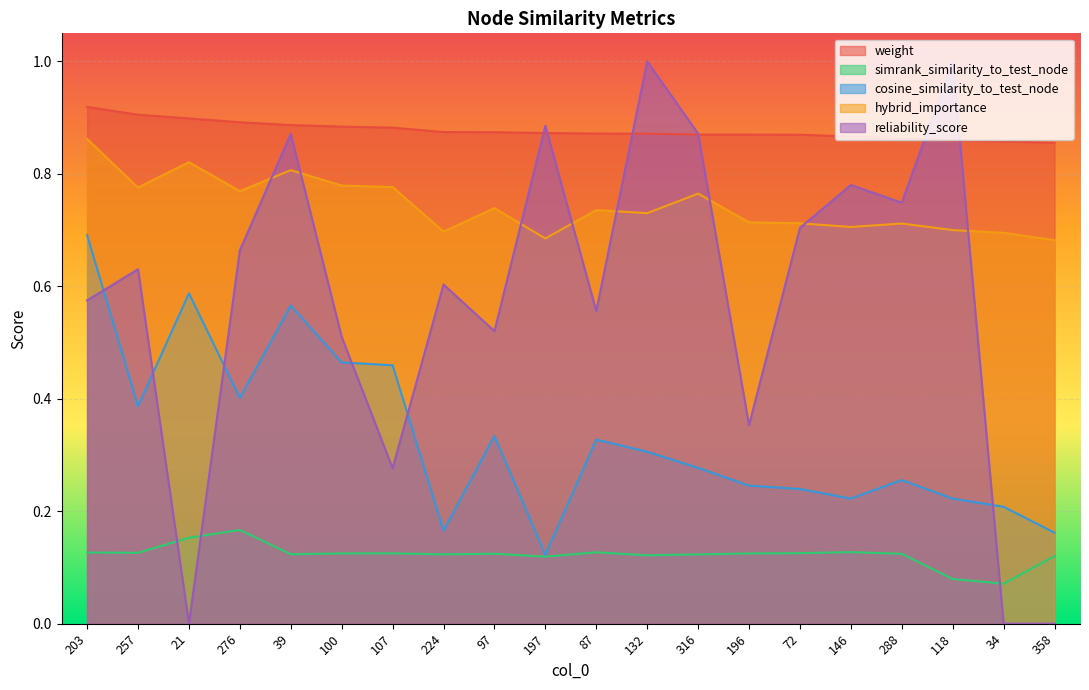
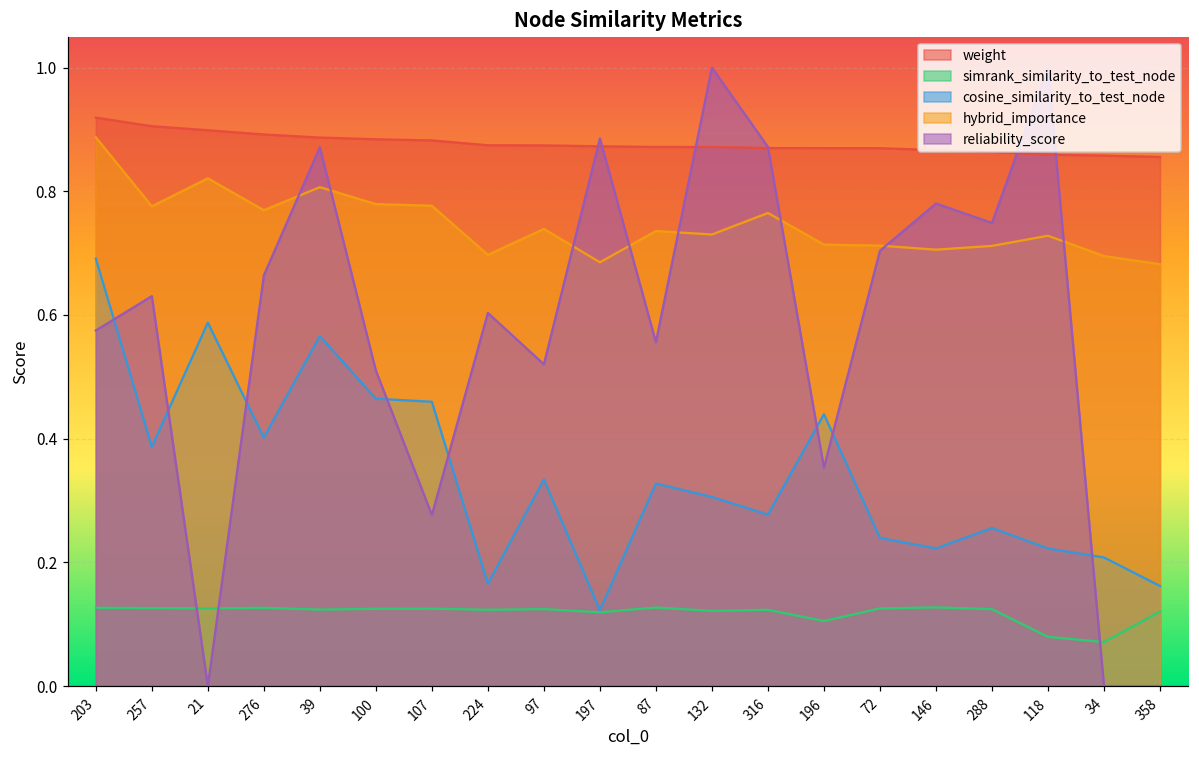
  {
    "weight": {
      "203": 0.92,
      "257": 0.91,
      "21": 0.90,
      "276": 0.89,
      "39": 0.89,
      "100": 0.88,
      "107": 0.88,
      "224": 0.87,
      "97": 0.87,
      "197": 0.87,
      "87": 0.87,
      "132": 0.87,
      "196": 0.87,
      "72": 0.87,
      "118": 0.86,
      "34": 0.86,
      "358": 0.86
    },
    "simrank_similarity_to_test_node": {
      "203": 0.13,
      "257": 0.13,
-     "21": 0.15,
-     "276": 0.17,
+     "21": 0.13,
+     "276": 0.13,
      "39": 0.12,
      "100": 0.12,
      "107": 0.13,
      "224": 0.12,
      "97": 0.12,
      "87": 0.13,
      "132": 0.12,
      "316": 0.12,
-     "196": 0.12,
+     "196": 0.11,
      "72": 0.13,
      "146": 0.13,
      "288": 0.12,
      "118": 0.08,
      "34": 0.07,
      "358": 0.12
    },
    "cosine_similarity_to_test_node": {
      "203": 0.69,
      "257": 0.39,
      "21": 0.59,
      "276": 0.40,
      "39": 0.57,
      "100": 0.46,
      "107": 0.46,
      "224": 0.17,
      "97": 0.33,
      "87": 0.33,
      "132": 0.31,
      "316": 0.28,
-     "196": 0.25,
+     "196": 0.44,
      "72": 0.24,
      "146": 0.22,
      "288": 0.26,
      "118": 0.22,
      "34": 0.21,
      "358": 0.16
    },
    "hybrid_importance": {
-     "203": 0.86,
+     "203": 0.89,
      "257": 0.78,
      "21": 0.82,
      "276": 0.77,
      "39": 0.81,
      "100": 0.78,
      "107": 0.78,
      "224": 0.70,
      "97": 0.74,
      "197": 0.69,
      "87": 0.74,
      "132": 0.73,
      "316": 0.76,
      "196": 0.71,
      "72": 0.71,
      "146": 0.71,
      "288": 0.71,
-     "118": 0.70,
+     "118": 0.73,
      "34": 0.70,
      "358": 0.68
    },
    "reliability_score": {
      "203": 0.57,
      "257": 0.63,
      "21": 0.00,
      "276": 0.66,
      "39": 0.87,
      "100": 0.51,
      "107": 0.28,
      "224": 0.60,
      "97": 0.52,
      "197": 0.89,
      "87": 0.56,
      "132": 1.00,
      "196": 0.35,
      "72": 0.70,
      "146": 0.78,
      "288": 0.75,
      "34": 0.00,
      "358": 0.00
    }
  }
